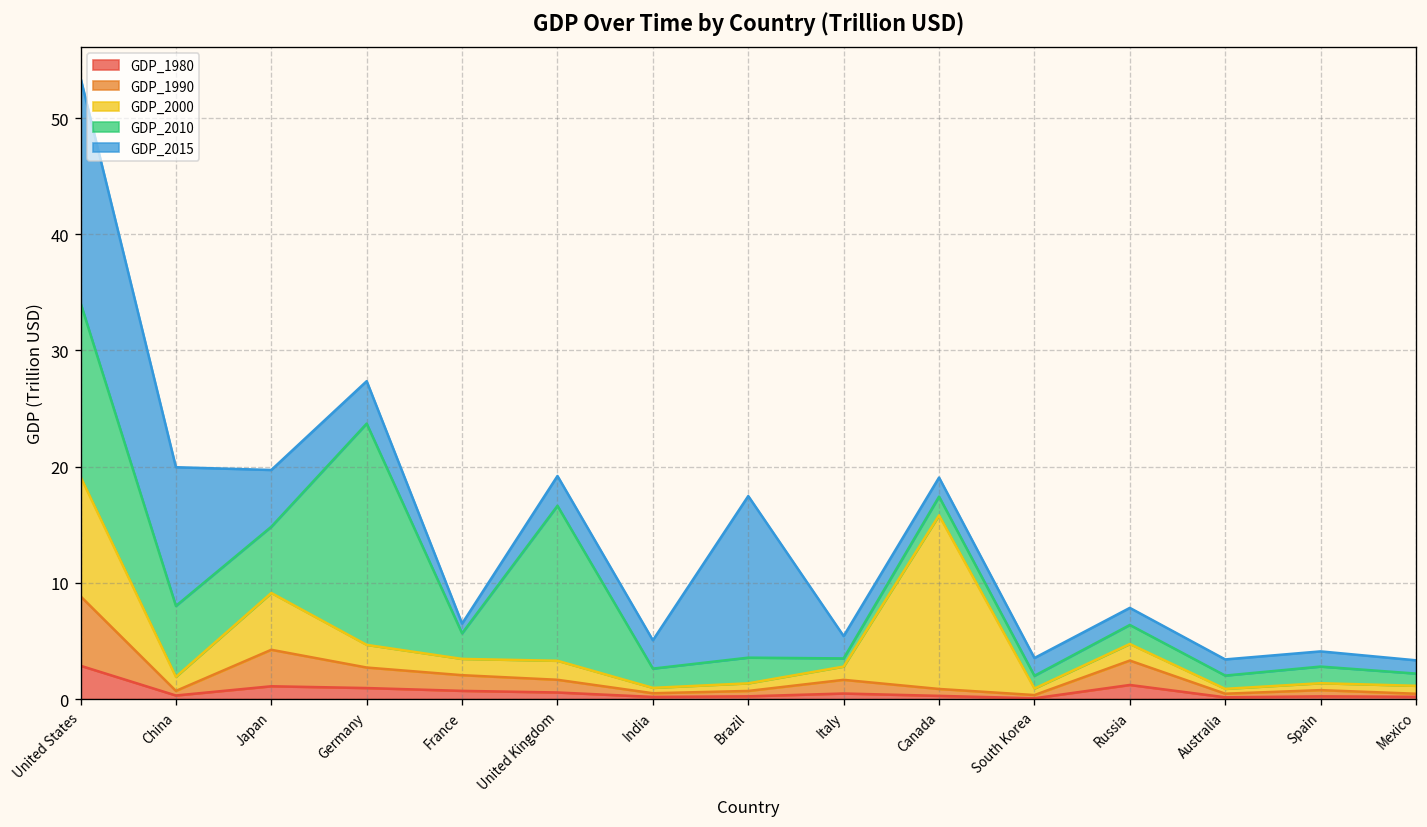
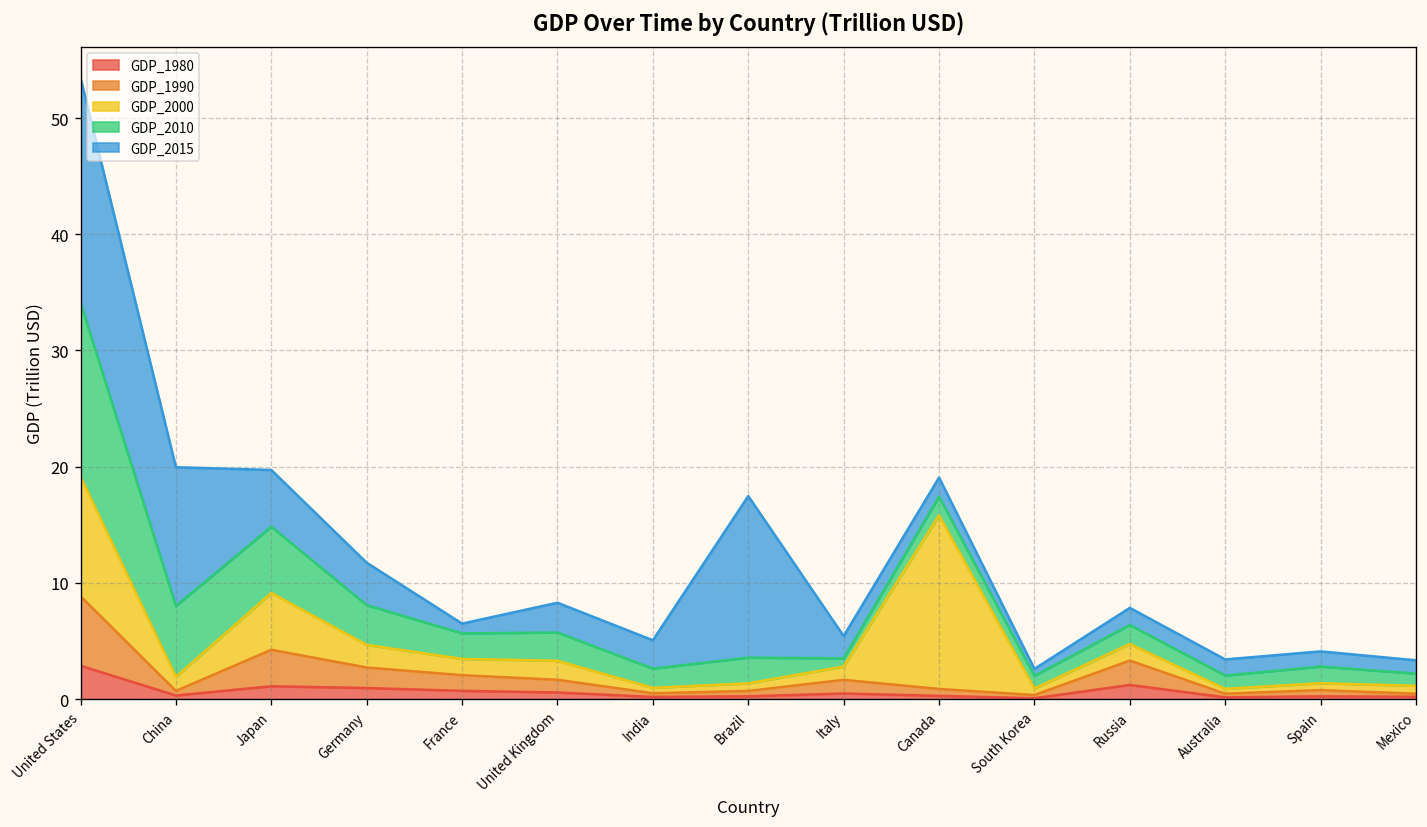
  {
    "GDP_2000": {
      "United States": 10,
      "China": 1,
      "Japan": 5,
      "Germany": 2,
      "France": 1,
      "United Kingdom": 2,
      "India": 0,
      "Brazil": 1,
      "Italy": 1,
      "Canada": 15,
      "South Korea": 1,
      "Russia": 1,
      "Australia": 0,
      "Spain": 1,
      "Mexico": 1
    },
    "GDP_2010": {
      "United States": 15,
      "China": 6,
      "Japan": 6,
-     "Germany": 19,
+     "Germany": 3,
      "France": 2,
-     "United Kingdom": 13,
+     "United Kingdom": 2,
      "India": 2,
      "Brazil": 2,
      "Italy": 1,
      "Canada": 2,
      "South Korea": 1,
      "Russia": 2,
      "Australia": 1,
      "Spain": 1,
      "Mexico": 1
    },
    "GDP_2015": {
      "United States": 19,
      "China": 12,
      "Japan": 5,
      "Germany": 4,
      "France": 1,
      "United Kingdom": 3,
      "India": 2,
      "Brazil": 14,
      "Italy": 2,
      "Canada": 2,
-     "South Korea": 2,
+     "South Korea": 1,
      "Russia": 1,
      "Australia": 1,
      "Spain": 1,
      "Mexico": 1
    }
  }
